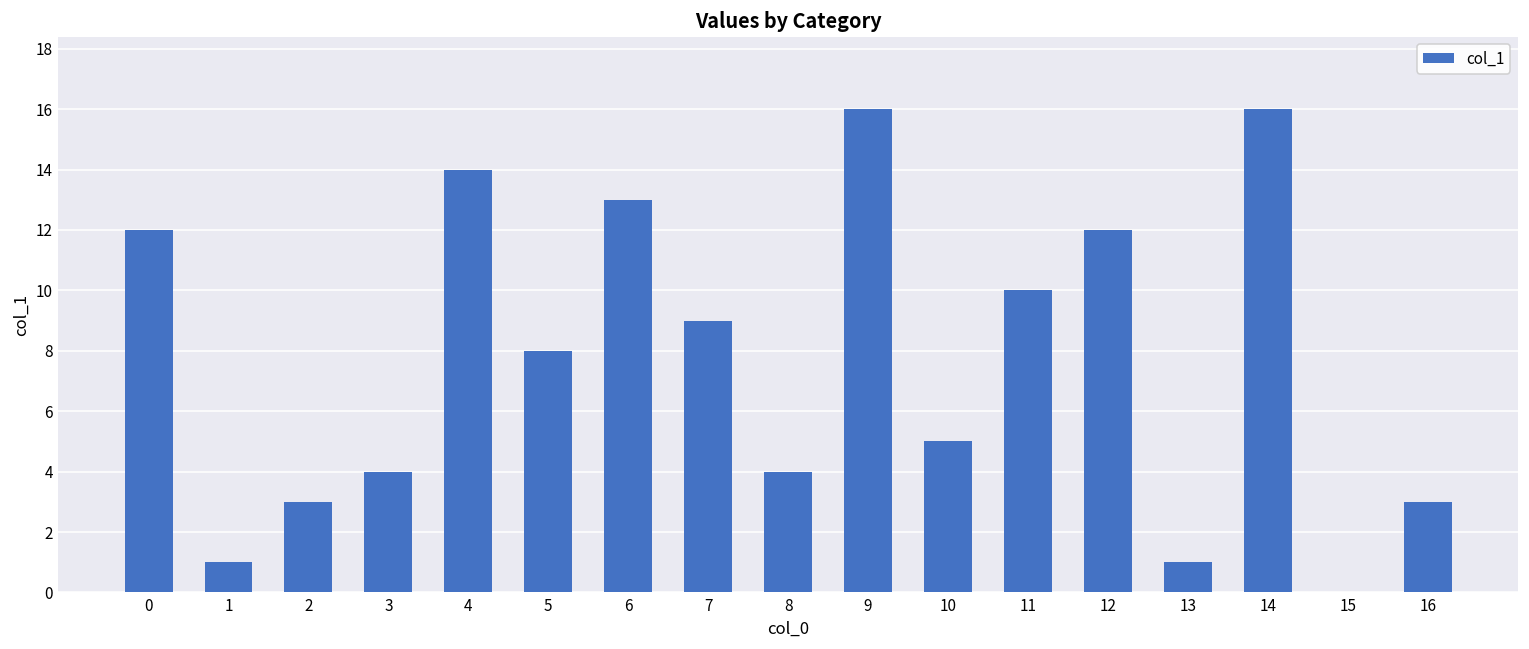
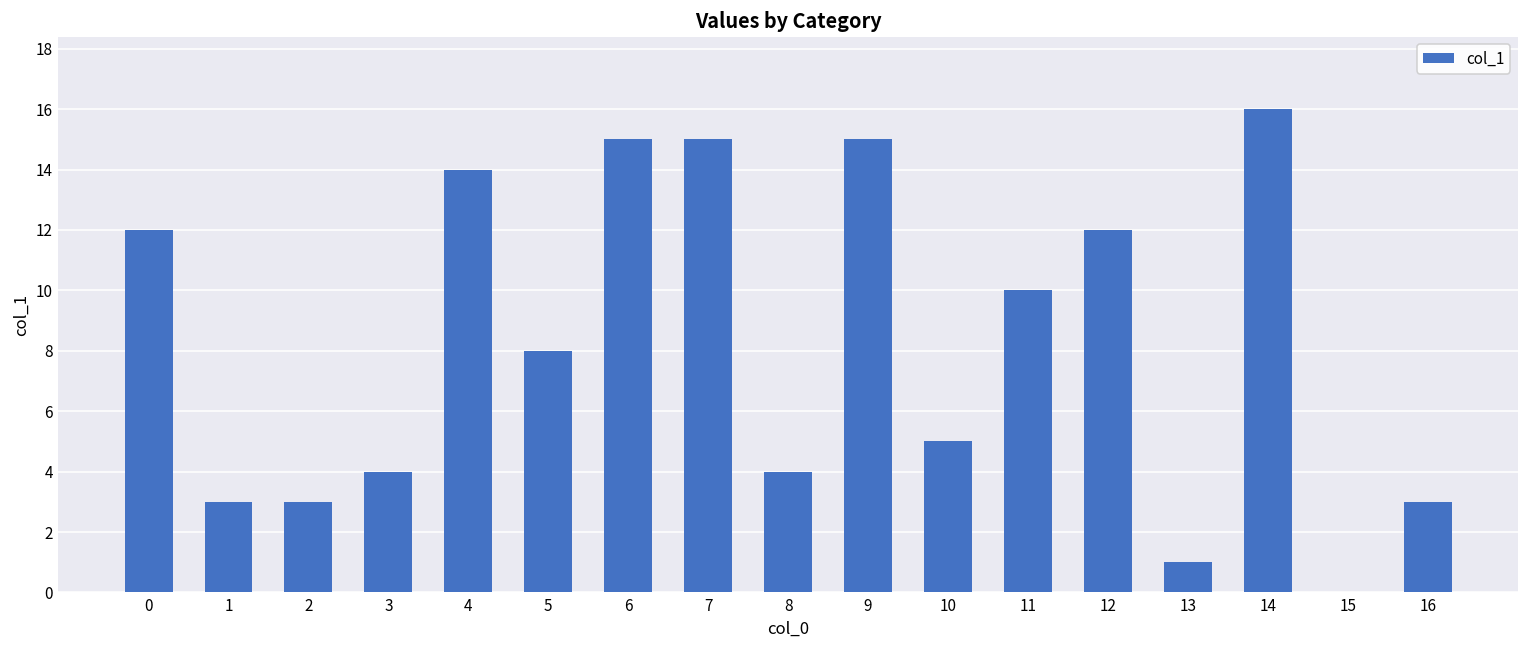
  {
    "0": 12,
-   "1": 1,
+   "1": 3,
    "2": 3,
    "3": 4,
    "4": 14,
    "5": 8,
-   "6": 13,
-   "7": 9,
+   "6": 15,
+   "7": 15,
    "8": 4,
-   "9": 16,
+   "9": 15,
    "10": 5,
    "11": 10,
    "12": 12,
    "13": 1,
    "14": 16,
    "15": 0,
    "16": 3
  }
